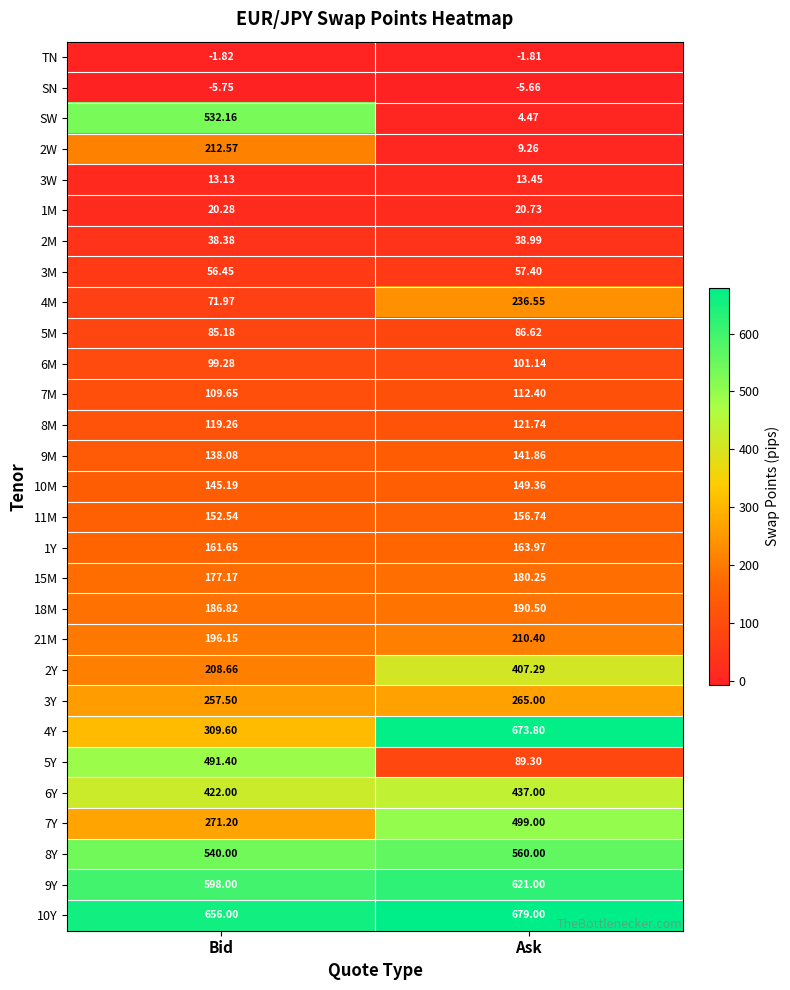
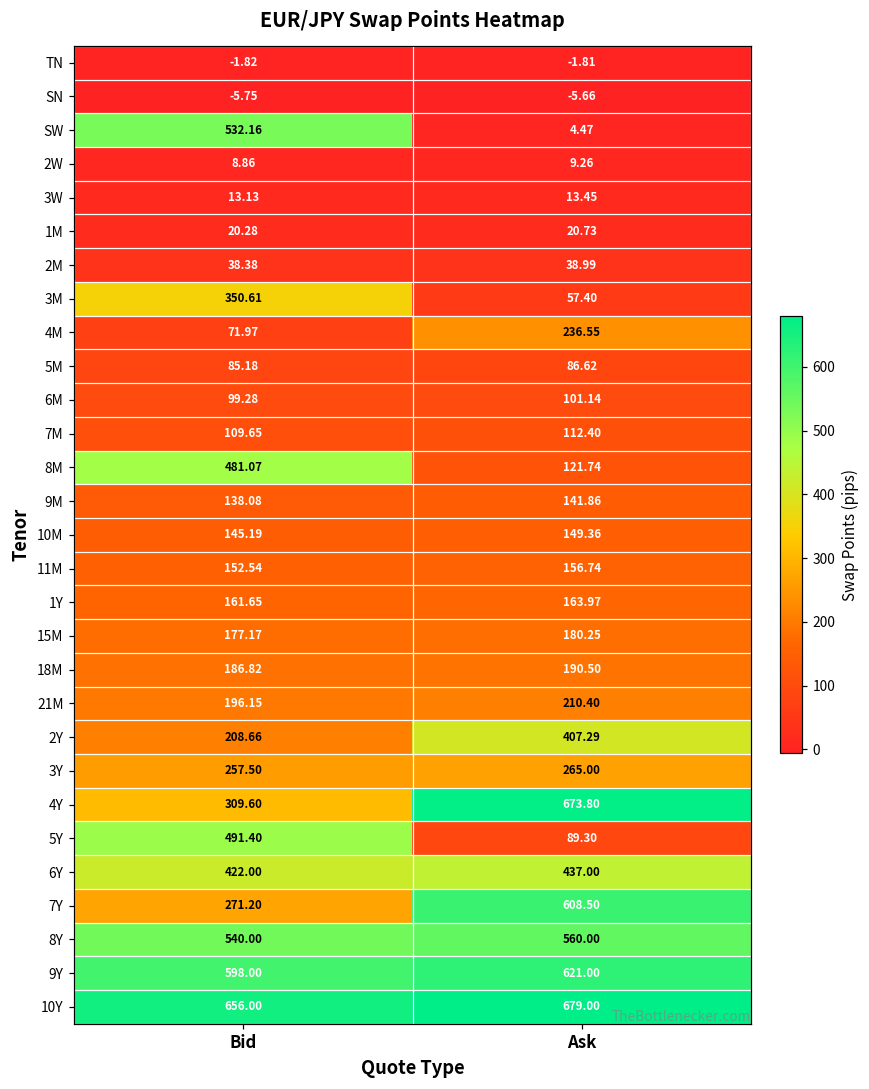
  {
    "TN": {
      "Bid": -1.82,
      "Ask": -1.81
    },
    "SN": {
      "Bid": -5.75,
      "Ask": -5.66
    },
    "SW": {
      "Bid": 532.16,
      "Ask": 4.47
    },
    "2W": {
-     "Bid": 212.57,
+     "Bid": 8.86,
      "Ask": 9.26
    },
    "3W": {
      "Bid": 13.13,
      "Ask": 13.45
    },
    "1M": {
      "Bid": 20.28,
      "Ask": 20.73
    },
    "2M": {
      "Bid": 38.38,
      "Ask": 38.99
    },
    "3M": {
-     "Bid": 56.45,
+     "Bid": 350.61,
      "Ask": 57.40
    },
    "4M": {
      "Bid": 71.97,
      "Ask": 236.55
    },
    "5M": {
      "Bid": 85.18,
      "Ask": 86.62
    },
    "6M": {
      "Bid": 99.28,
      "Ask": 101.14
    },
    "7M": {
      "Bid": 109.65,
      "Ask": 112.40
    },
    "8M": {
-     "Bid": 119.26,
+     "Bid": 481.07,
      "Ask": 121.74
    },
    "9M": {
      "Bid": 138.08,
      "Ask": 141.86
    },
    "10M": {
      "Bid": 145.19,
      "Ask": 149.36
    },
    "11M": {
      "Bid": 152.54,
      "Ask": 156.74
    },
    "1Y": {
      "Bid": 161.65,
      "Ask": 163.97
    },
    "15M": {
      "Bid": 177.17,
      "Ask": 180.25
    },
    "18M": {
      "Bid": 186.82,
      "Ask": 190.50
    },
    "21M": {
      "Bid": 196.15,
      "Ask": 210.40
    },
    "2Y": {
      "Bid": 208.66,
      "Ask": 407.29
    },
    "3Y": {
      "Bid": 257.50,
      "Ask": 265.00
    },
    "4Y": {
      "Bid": 309.60,
      "Ask": 673.80
    },
    "5Y": {
      "Bid": 491.40,
      "Ask": 89.30
    },
    "6Y": {
      "Bid": 422.00,
      "Ask": 437.00
    },
    "7Y": {
      "Bid": 271.20,
-     "Ask": 499.00
+     "Ask": 608.50
    },
    "8Y": {
      "Bid": 540.00,
      "Ask": 560.00
    },
    "9Y": {
      "Bid": 598.00,
      "Ask": 621.00
    },
    "10Y": {
      "Bid": 656.00
    }
  }
